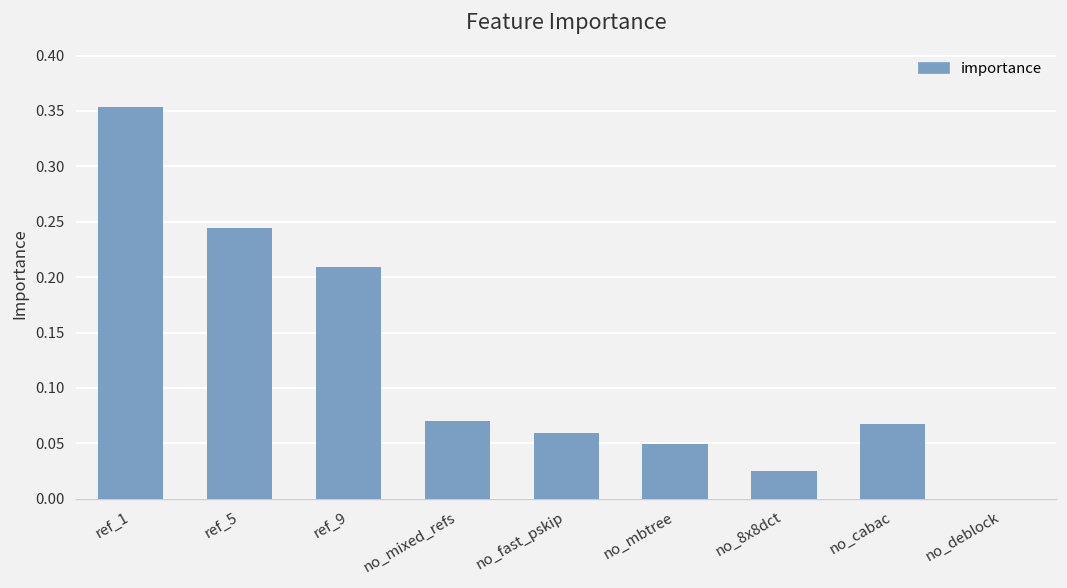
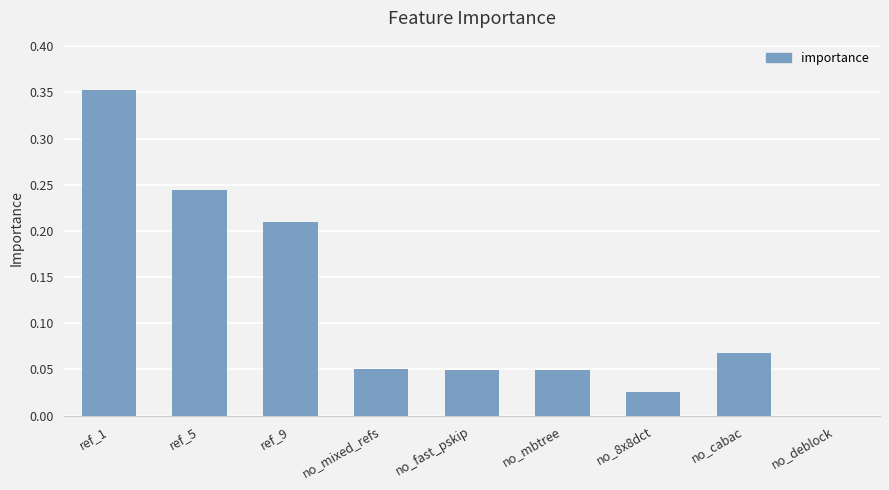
  {
    "ref_1": 0.35,
    "ref_5": 0.24,
    "ref_9": 0.21,
-   "no_mixed_refs": 0.07,
-   "no_fast_pskip": 0.06,
+   "no_mixed_refs": 0.05,
+   "no_fast_pskip": 0.05,
    "no_mbtree": 0.05,
    "no_8x8dct": 0.03,
    "no_cabac": 0.07
  }
